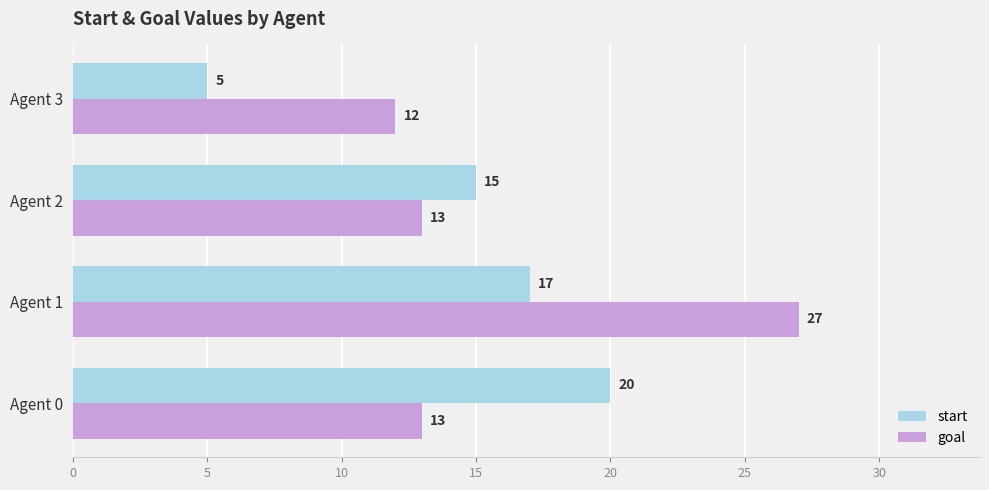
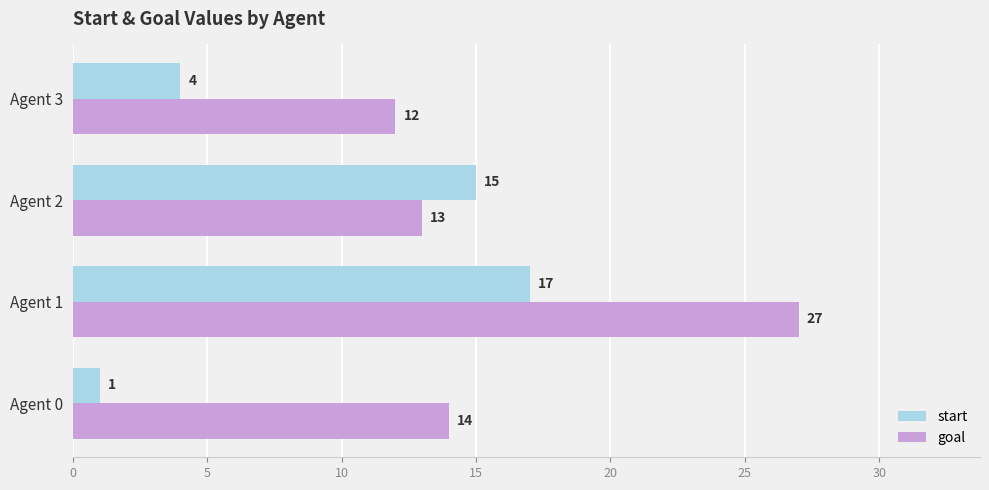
  {
    "start": {
-     "Agent 3": 5,
+     "Agent 3": 4,
      "Agent 2": 15,
      "Agent 1": 17,
-     "Agent 0": 20
+     "Agent 0": 1
    },
    "goal": {
      "Agent 3": 12,
      "Agent 2": 13,
      "Agent 1": 27,
-     "Agent 0": 13
+     "Agent 0": 14
    }
  }
